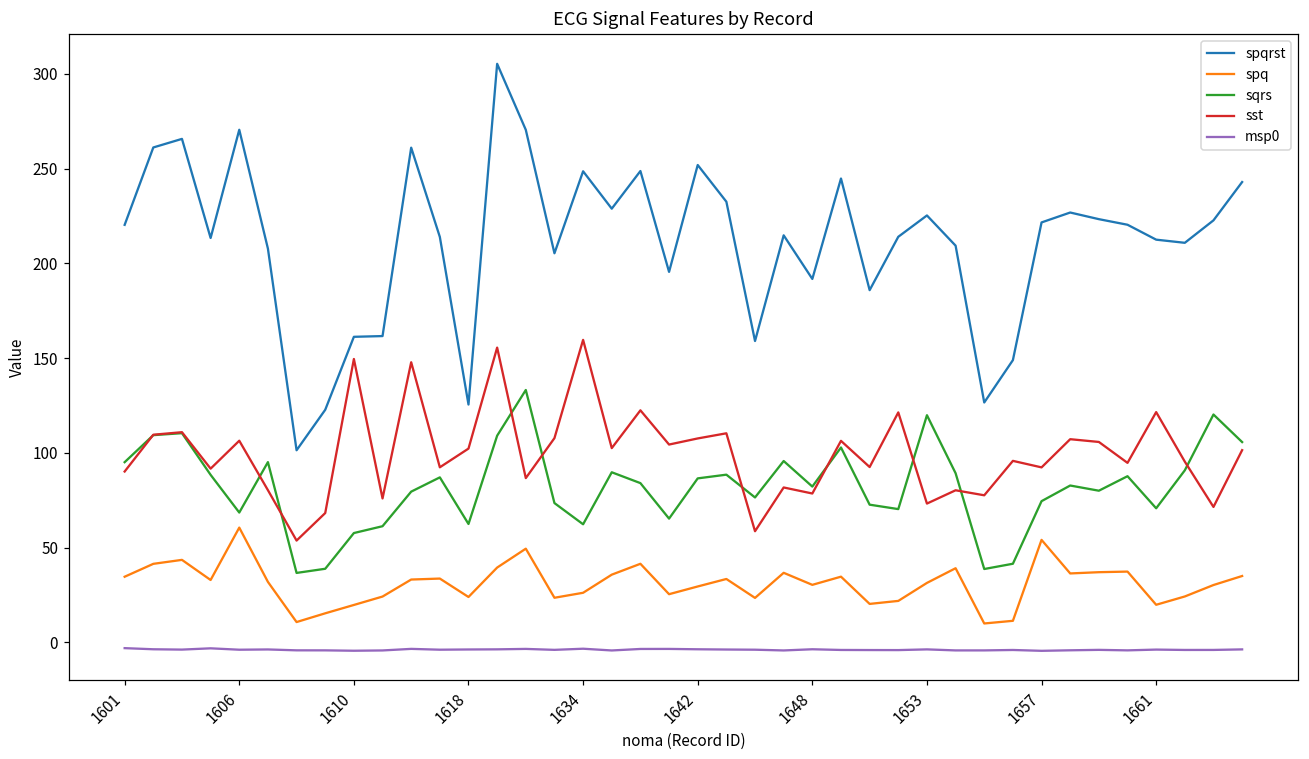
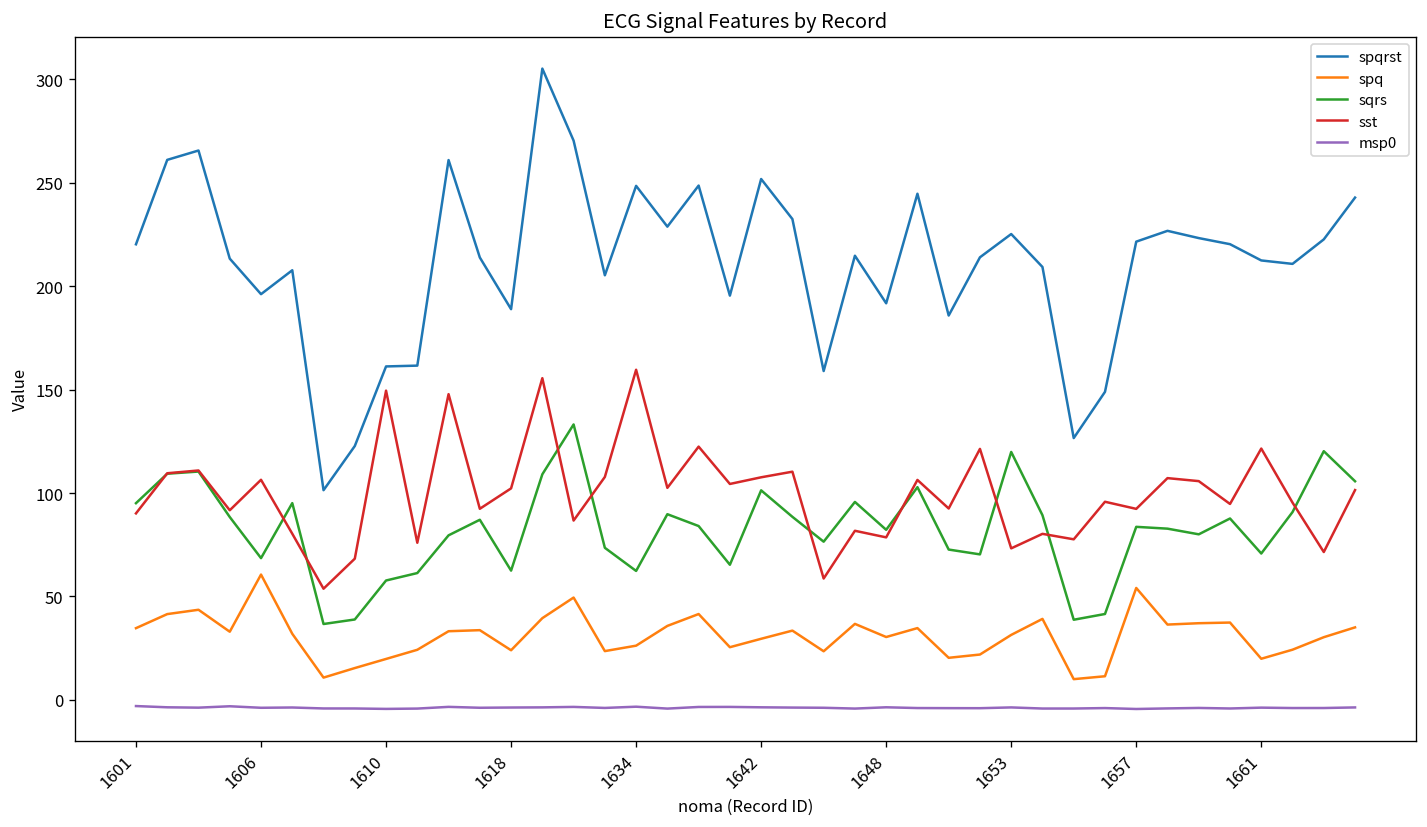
  {
    "spqrst": {
      "1601": 220,
-     "1606": 270,
+     "1606": 196,
      "1610": 161,
-     "1618": 125,
+     "1618": 189,
      "1634": 249,
      "1642": 252,
      "1648": 192,
      "1653": 225,
      "1657": 222,
      "1661": 212
    },
    "spq": {
      "1601": 35,
      "1606": 61,
      "1610": 20,
      "1618": 24,
      "1634": 26,
      "1642": 30,
      "1648": 30,
      "1653": 31,
      "1657": 54,
      "1661": 20
    },
    "sqrs": {
      "1601": 95,
      "1606": 69,
      "1610": 58,
      "1618": 62,
      "1634": 62,
-     "1642": 87,
+     "1642": 101,
      "1648": 82,
      "1653": 120,
-     "1657": 75,
+     "1657": 84,
      "1661": 71
    },
    "sst": {
      "1601": 90,
      "1606": 106,
      "1610": 150,
      "1618": 102,
      "1634": 160,
      "1642": 108,
      "1648": 79,
      "1653": 73,
      "1657": 92,
      "1661": 122
    },
    "msp0": {
      "1601": -3,
      "1606": -4,
      "1610": -4,
      "1618": -4,
      "1634": -3,
      "1642": -4,
      "1648": -4,
      "1653": -4,
      "1657": -4,
      "1661": -4
    }
  }
